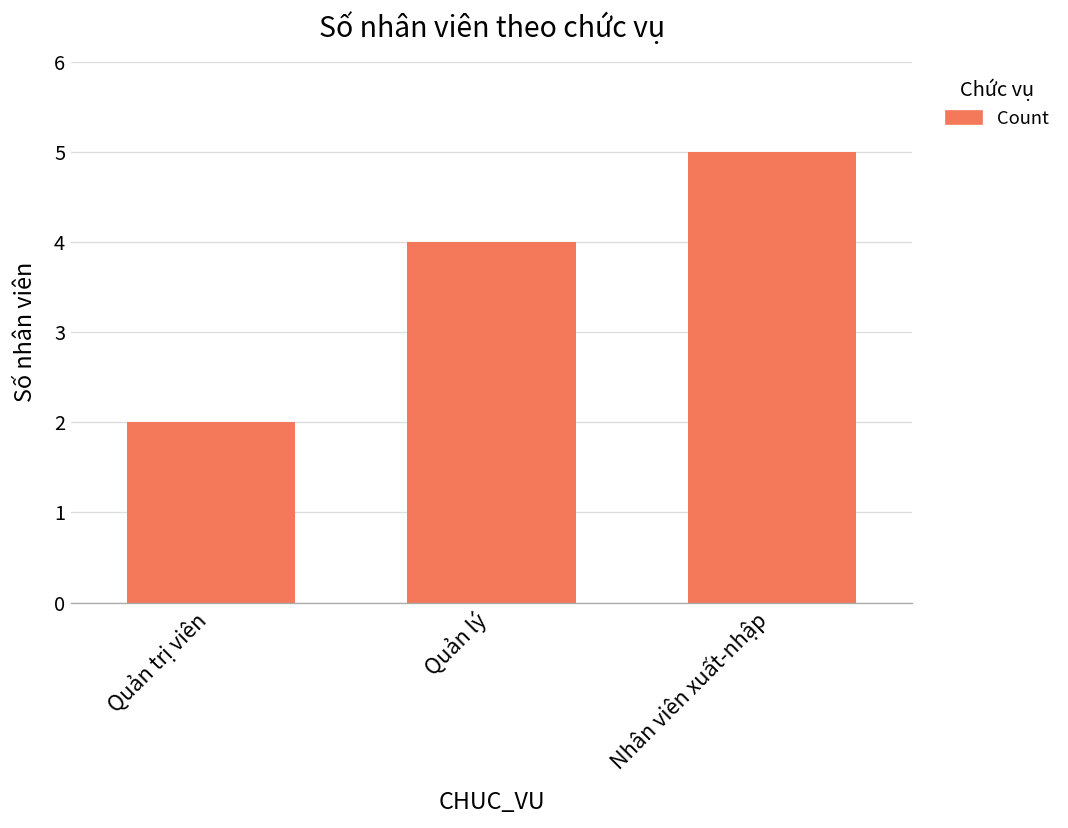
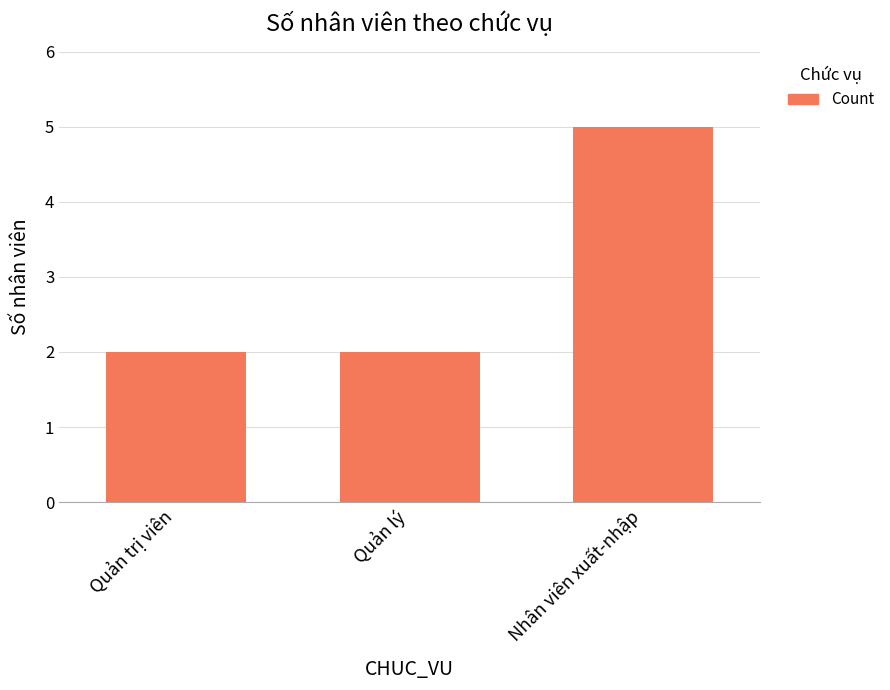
  {
    "Quản trị viên": 2,
-   "Quản lý": 4,
+   "Quản lý": 2,
    "Nhân viên xuất-nhập": 5
  }
